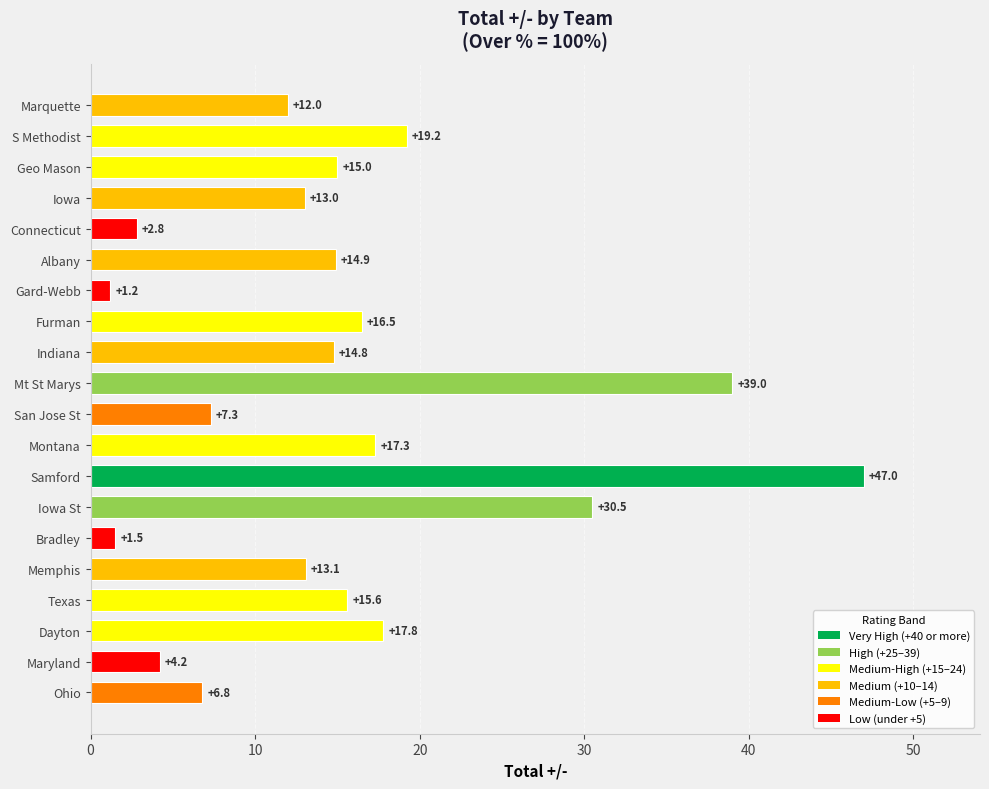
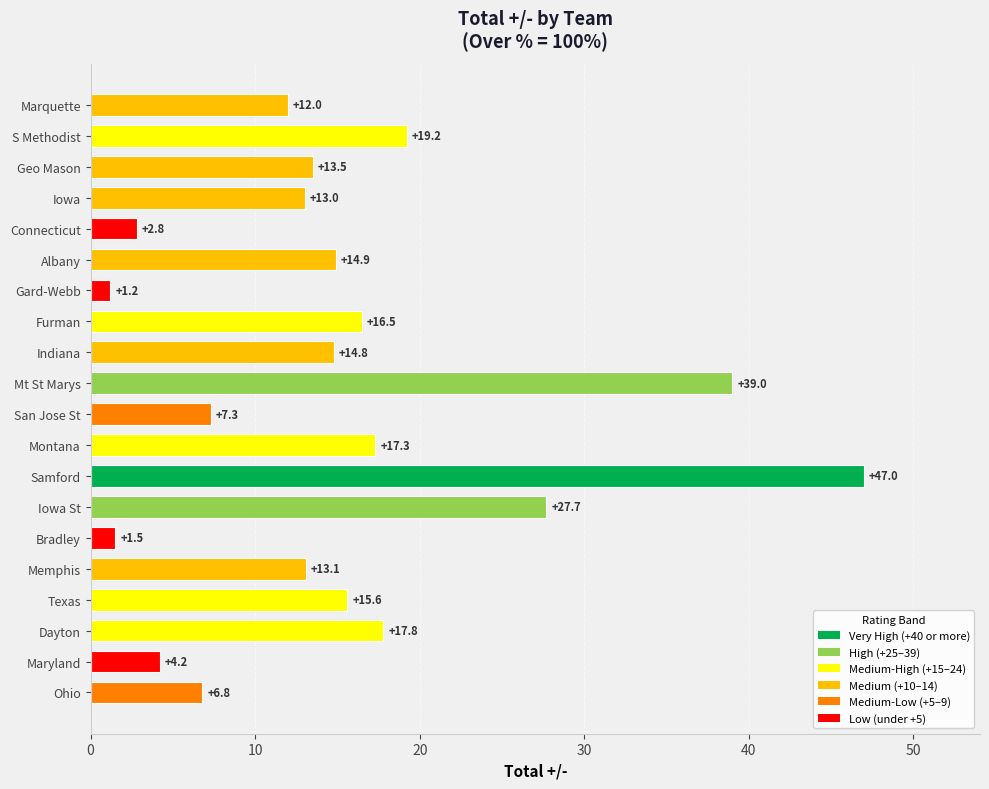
  {
    "Marquette": "+12.0",
    "S Methodist": "+19.2",
-   "Geo Mason": "+15.0",
+   "Geo Mason": "+13.5",
    "Iowa": "+13.0",
    "Connecticut": "+2.8",
    "Albany": "+14.9",
    "Gard-Webb": "+1.2",
    "Furman": "+16.5",
    "Indiana": "+14.8",
    "Mt St Marys": "+39.0",
    "San Jose St": "+7.3",
    "Montana": "+17.3",
    "Samford": "+47.0",
-   "Iowa St": "+30.5",
+   "Iowa St": "+27.7",
    "Bradley": "+1.5",
    "Memphis": "+13.1",
    "Texas": "+15.6",
    "Dayton": "+17.8",
    "Maryland": "+4.2",
    "Ohio": "+6.8"
  }
